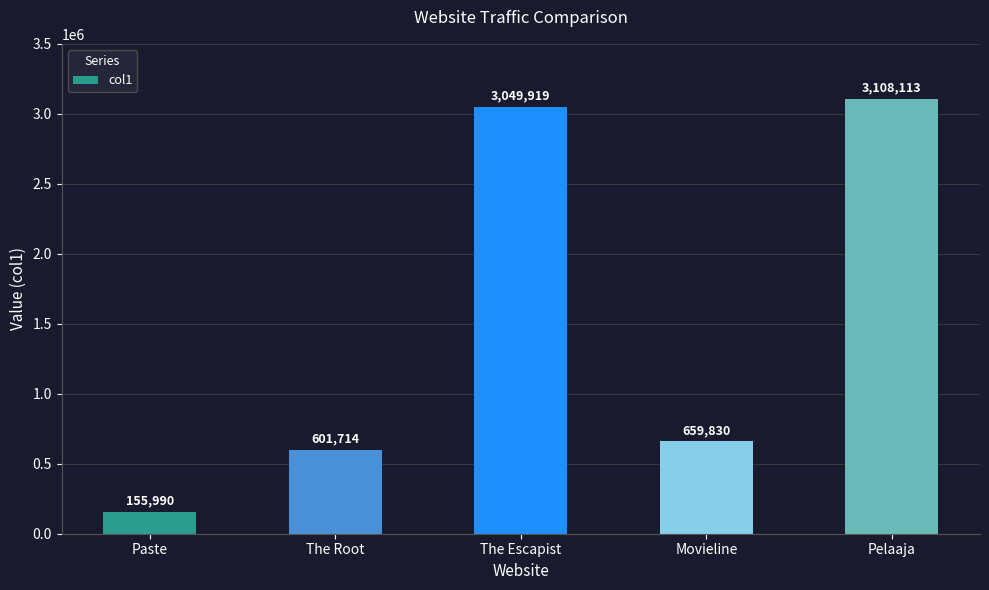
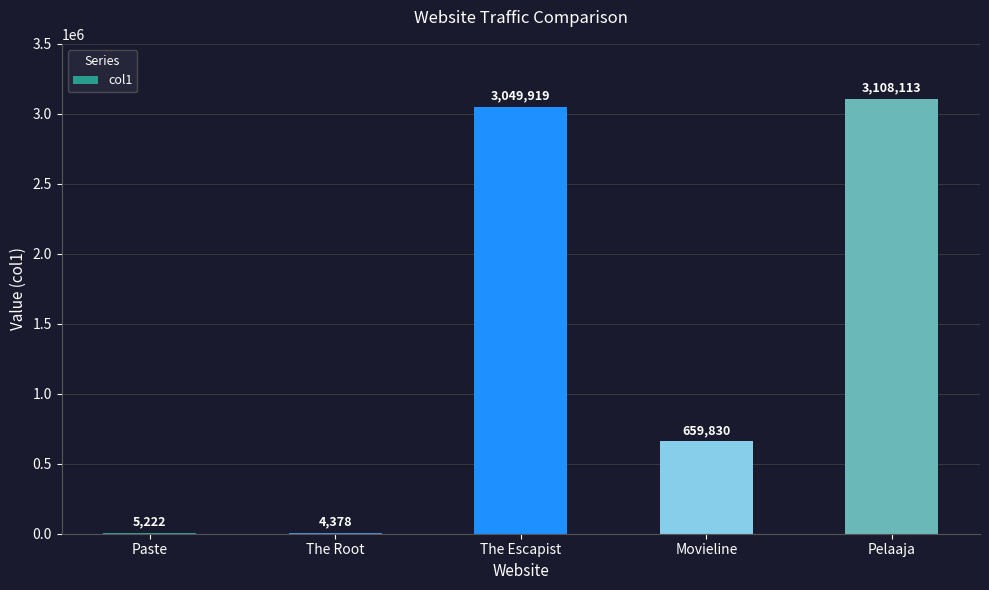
  {
-   "Paste": "155,990",
-   "The Root": "601,714",
+   "Paste": "5,222",
+   "The Root": "4,378",
    "The Escapist": "3,049,919",
    "Movieline": "659,830",
    "Pelaaja": "3,108,113"
  }
